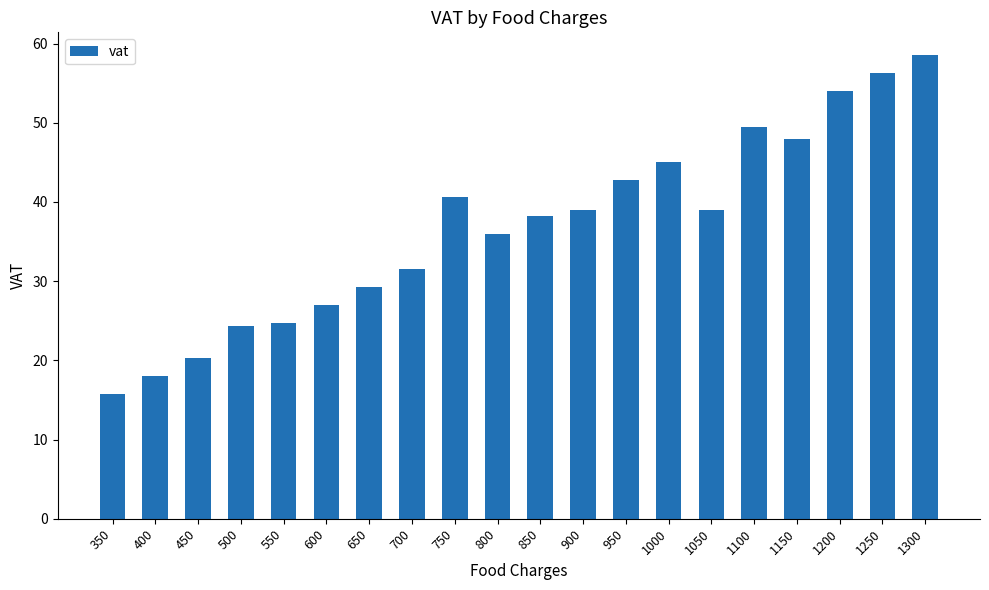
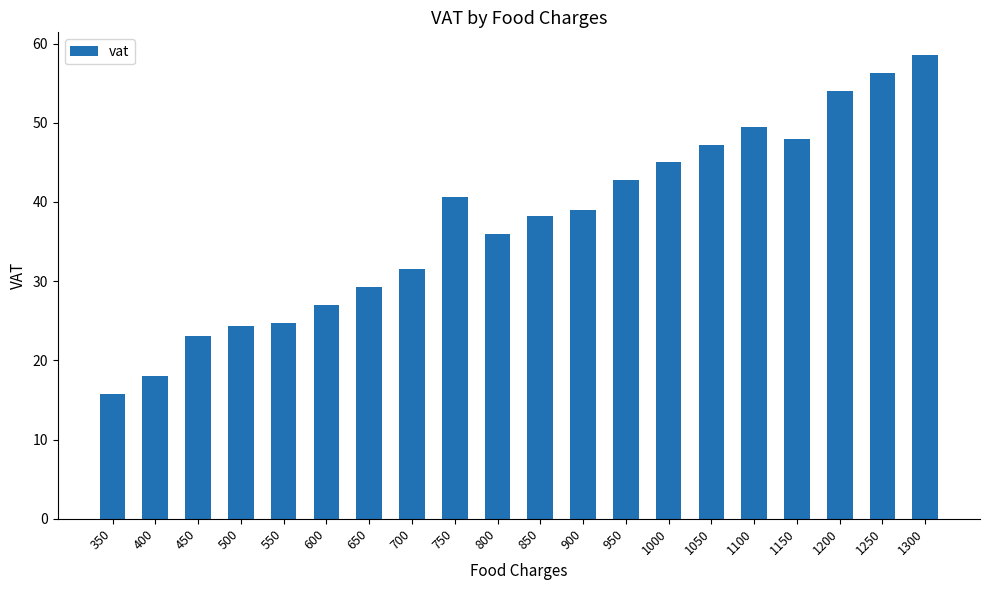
  {
    "350": 16,
    "400": 18,
-   "450": 20,
+   "450": 23,
    "500": 24,
    "550": 25,
    "600": 27,
    "650": 29,
    "700": 32,
    "750": 41,
    "800": 36,
    "850": 38,
    "900": 39,
    "950": 43,
    "1000": 45,
-   "1050": 39,
+   "1050": 47,
    "1100": 50,
    "1150": 48,
    "1200": 54,
    "1250": 56,
    "1300": 59
  }
